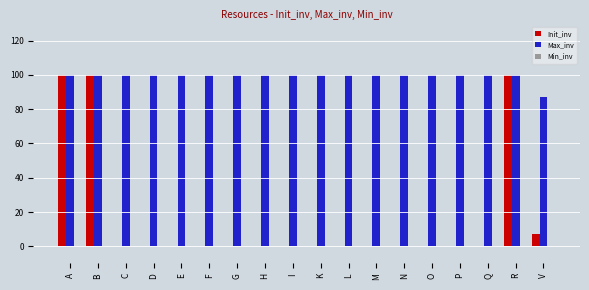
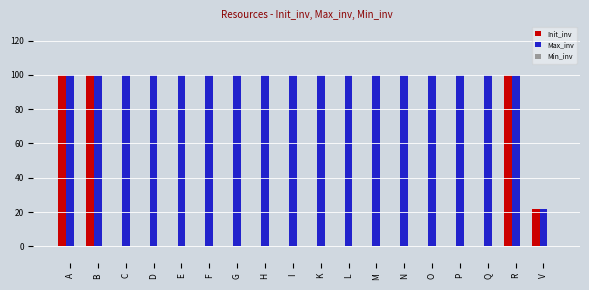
  {
    "Init_inv": {
      "A": 100,
      "B": 100,
      "C": 0,
      "D": 0,
      "E": 0,
      "F": 0,
      "G": 0,
      "H": 0,
      "I": 0,
      "K": 0,
      "L": 0,
      "M": 0,
      "N": 0,
      "O": 0,
      "P": 0,
      "Q": 0,
      "R": 100,
-     "V": 7
+     "V": 22
    },
    "Max_inv": {
      "A": 100,
      "B": 100,
      "C": 100,
      "D": 100,
      "E": 100,
      "F": 100,
      "G": 100,
      "H": 100,
      "I": 100,
      "K": 100,
      "L": 100,
      "M": 100,
      "N": 100,
      "O": 100,
      "P": 100,
      "Q": 100,
      "R": 100,
-     "V": 87
+     "V": 22
    },
    "Min_inv": {
      "A": 0,
      "B": 0,
      "C": 0,
      "D": 0,
      "E": 0,
      "F": 0,
      "G": 0,
      "H": 0,
      "I": 0,
      "K": 0,
      "L": 0,
      "M": 0,
      "N": 0,
      "O": 0,
      "P": 0,
      "Q": 0,
      "R": 0,
      "V": 0
    }
  }
